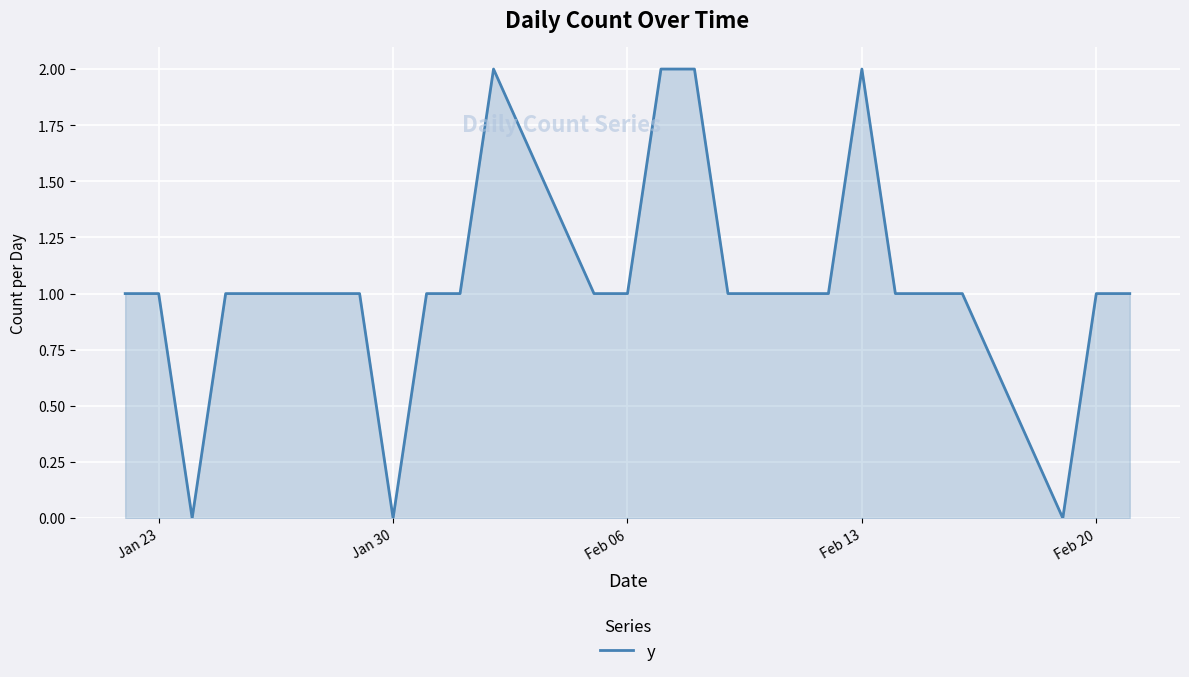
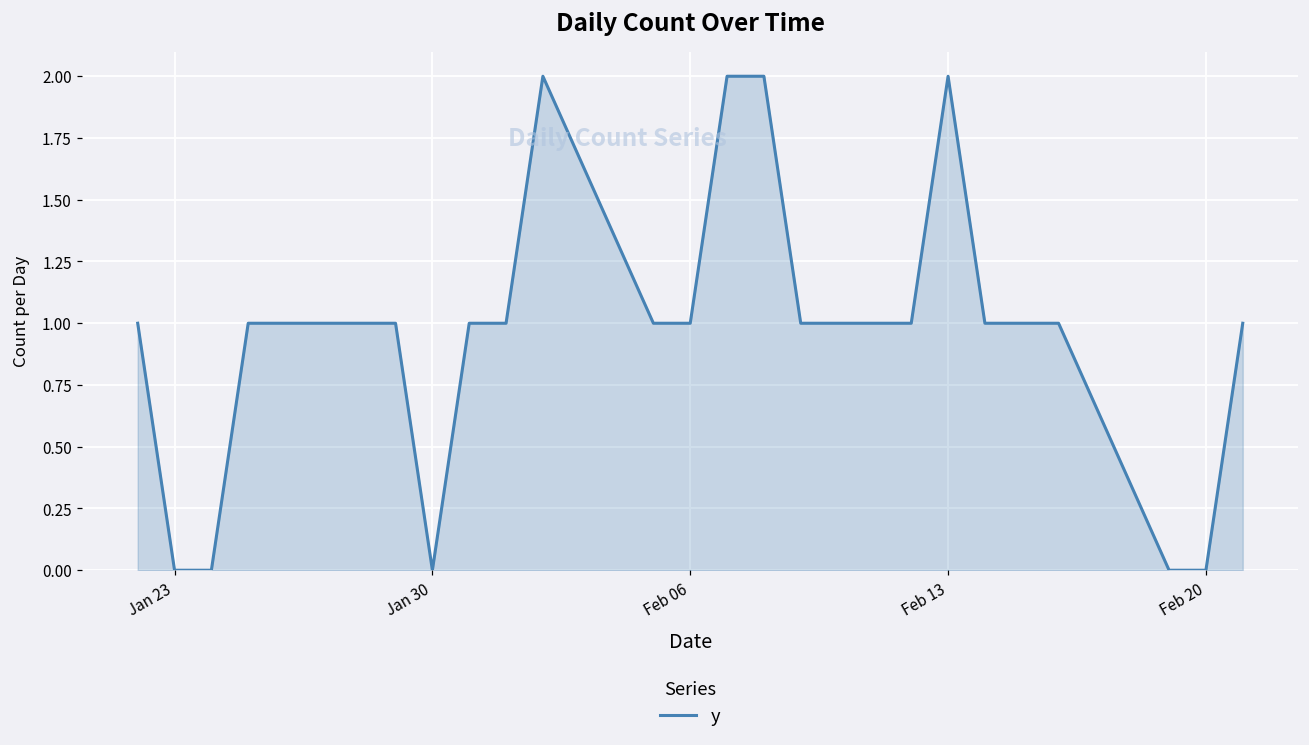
  {
-   "Jan 23": 1,
+   "Jan 23": 0,
    "Jan 30": 0,
    "Feb 06": 1,
    "Feb 13": 2,
-   "Feb 20": 1
+   "Feb 20": 0
  }
